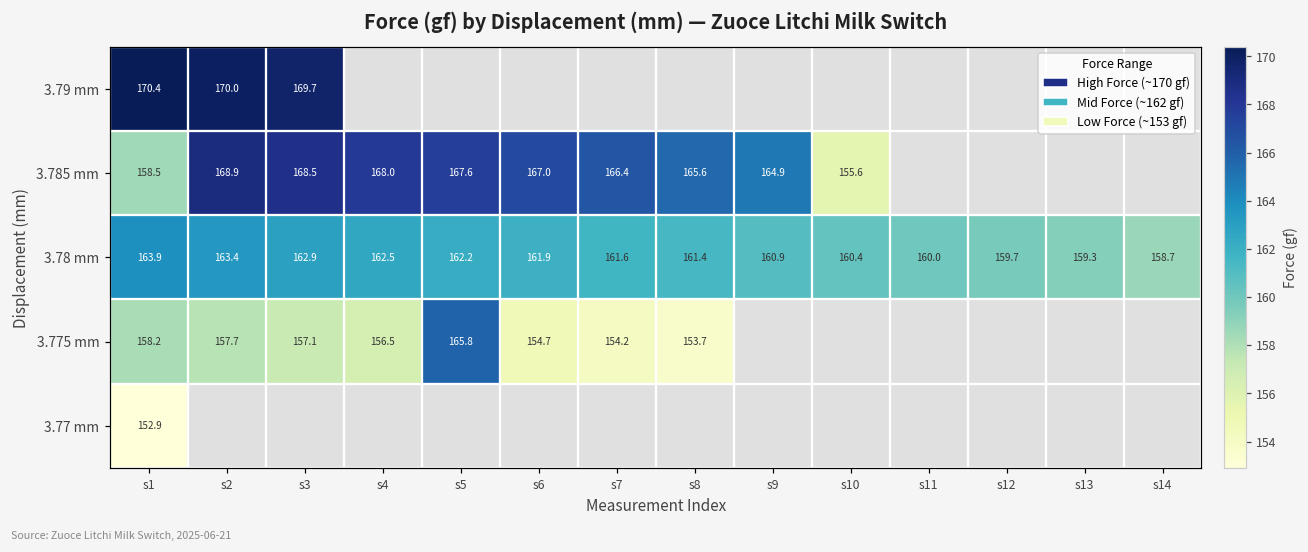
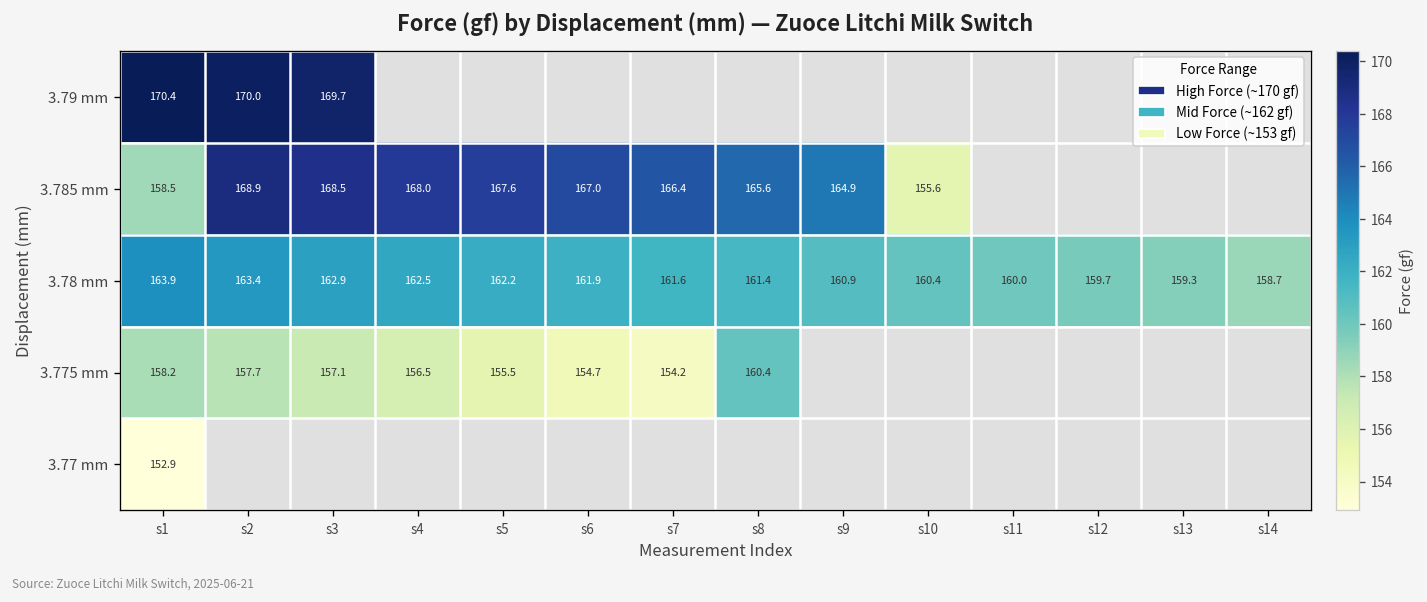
  {
    "3.79 mm": {
      "s1": 170.4,
      "s2": 170.0,
      "s3": 169.7
    },
    "3.785 mm": {
      "s1": 158.5,
      "s2": 168.9,
      "s3": 168.5,
      "s4": 168.0,
      "s5": 167.6,
      "s6": 167.0,
      "s7": 166.4,
      "s8": 165.6,
      "s9": 164.9,
      "s10": 155.6
    },
    "3.78 mm": {
      "s1": 163.9,
      "s2": 163.4,
      "s3": 162.9,
      "s4": 162.5,
      "s5": 162.2,
      "s6": 161.9,
      "s7": 161.6,
      "s8": 161.4,
      "s9": 160.9,
      "s10": 160.4,
      "s11": 160.0,
      "s12": 159.7,
      "s13": 159.3,
      "s14": 158.7
    },
    "3.775 mm": {
      "s1": 158.2,
      "s2": 157.7,
      "s3": 157.1,
      "s4": 156.5,
-     "s5": 165.8,
+     "s5": 155.5,
      "s6": 154.7,
      "s7": 154.2,
-     "s8": 153.7
+     "s8": 160.4
    },
    "3.77 mm": {
      "s1": 152.9
    }
  }
